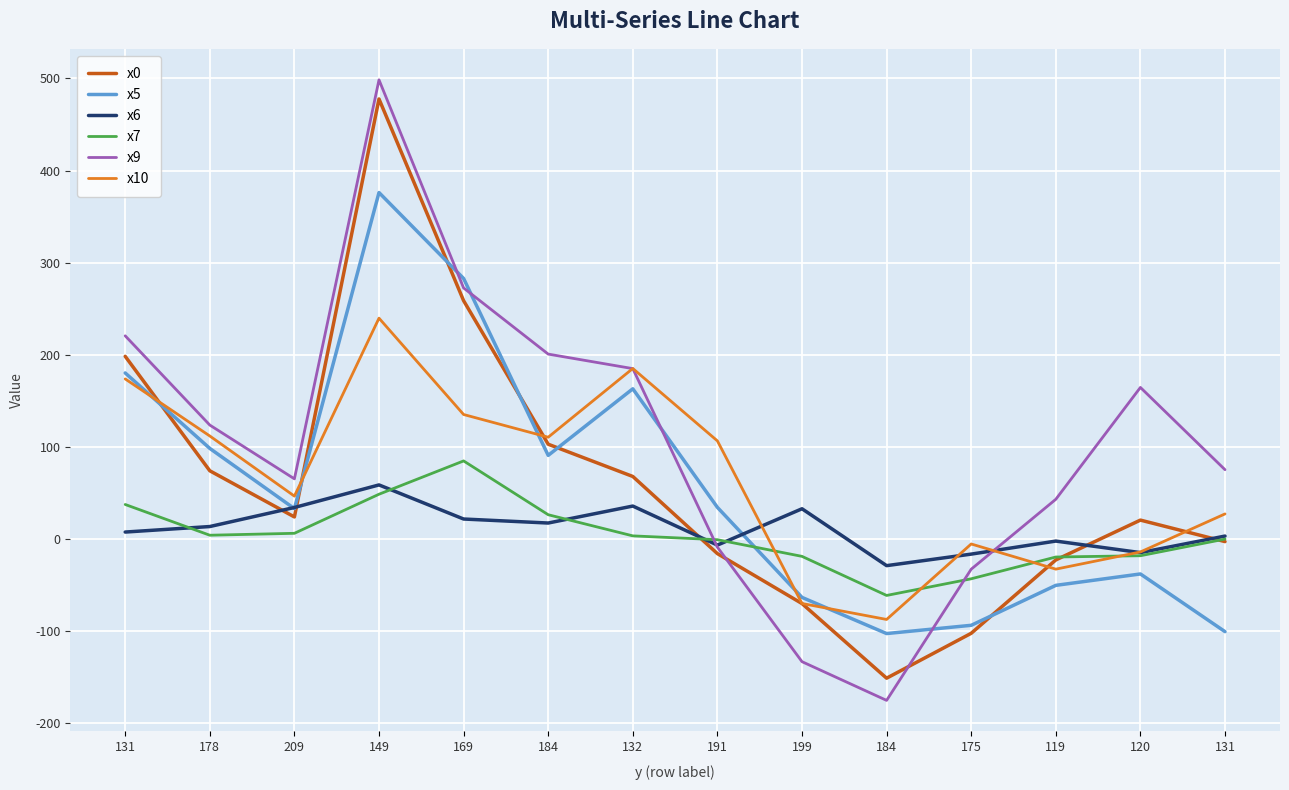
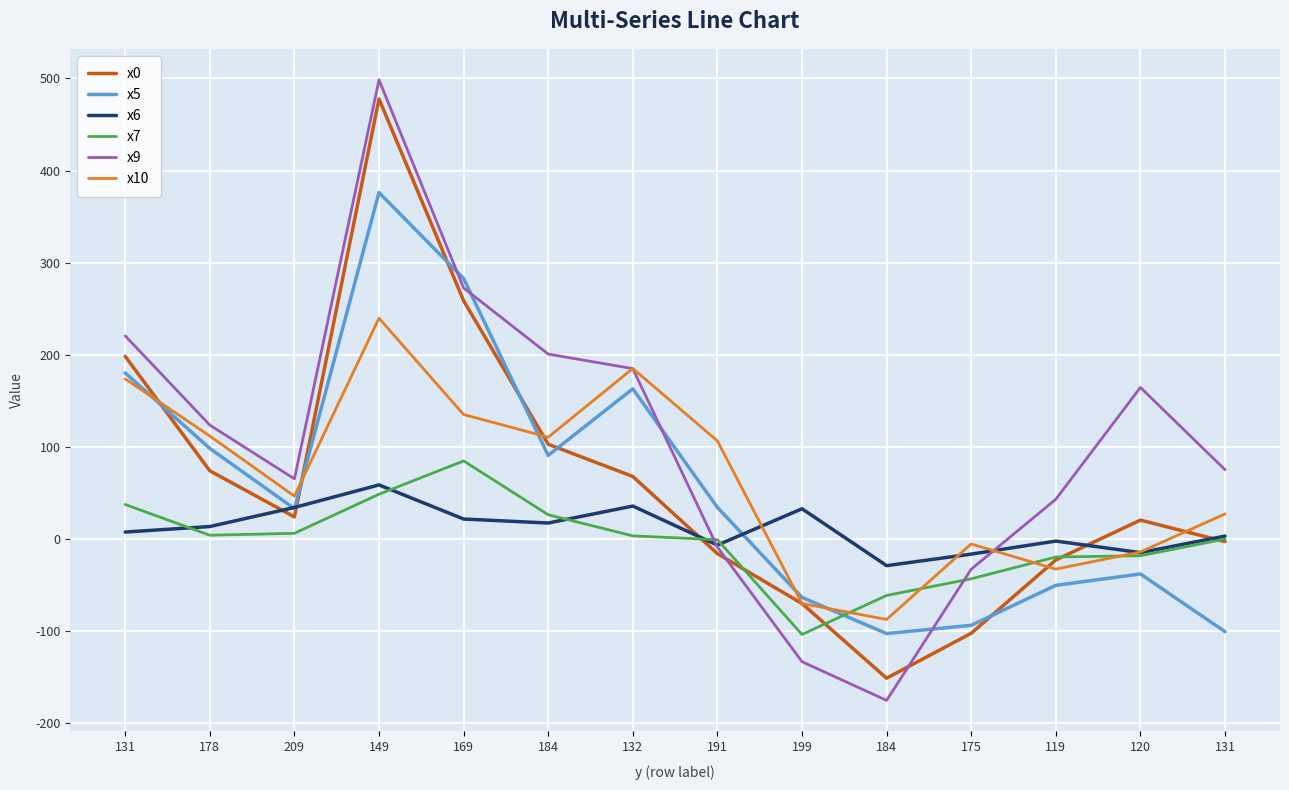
  {
    "x5": {
      "178": 100,
      "149": 380,
      "169": 280,
      "132": 160,
      "191": 30,
      "199": -60,
      "175": -90,
      "119": -50,
      "120": -40
    },
    "x6": {
      "178": 10,
      "149": 60,
      "169": 20,
      "132": 40,
      "199": 30,
      "175": -20,
      "119": 0
    },
    "x7": {
      "178": 0,
      "209": 10,
      "149": 50,
      "169": 80,
      "132": 0,
      "191": 0,
-     "199": -20,
+     "199": -100,
      "175": -40,
      "119": -20,
      "120": -20
    },
    "x9": {
      "178": 120,
      "209": 70,
      "149": 500,
      "169": 270,
      "199": -130,
      "175": -30,
      "119": 40,
      "120": 160
    }
  }
